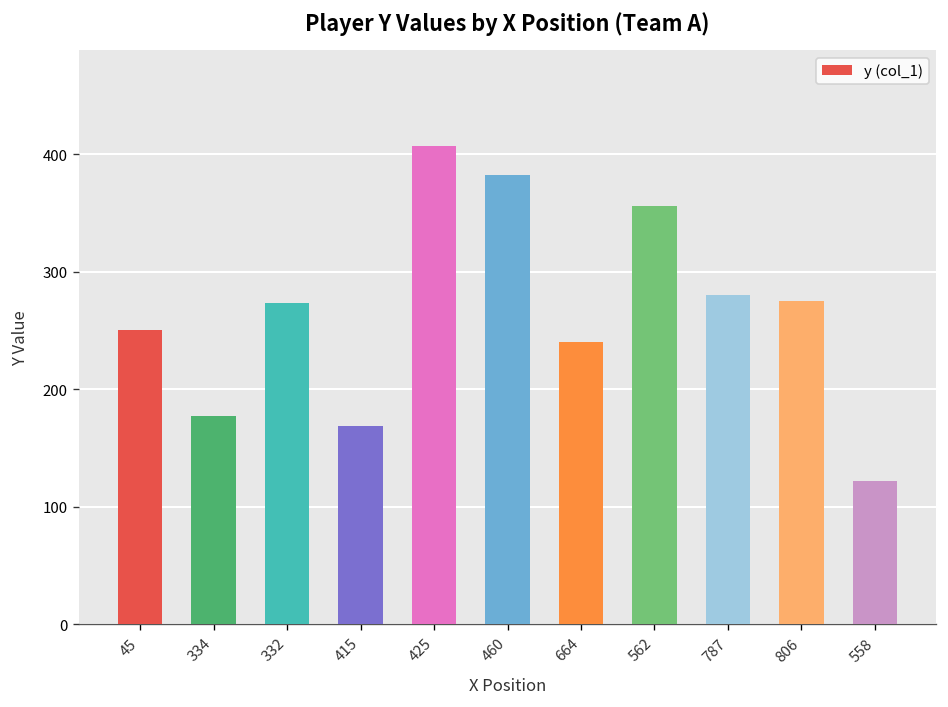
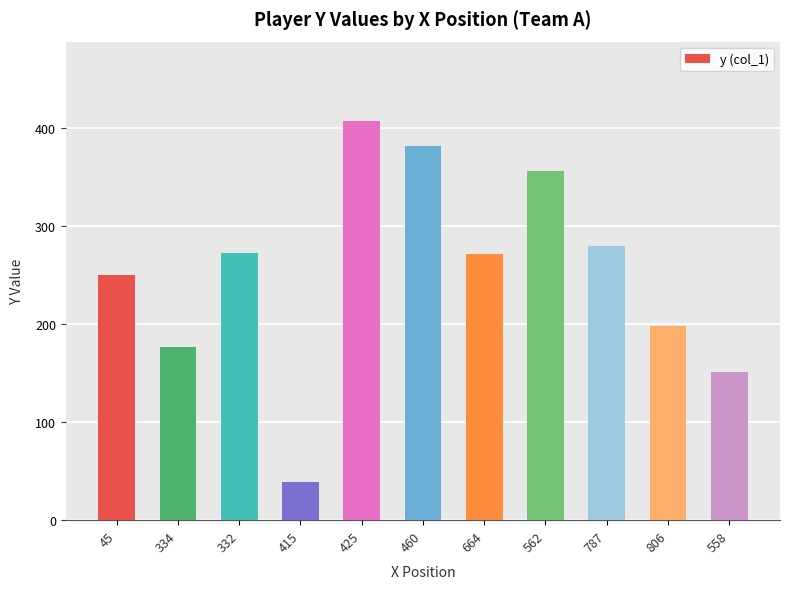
  {
    "45": 250,
    "334": 180,
    "332": 270,
-   "415": 170,
+   "415": 40,
    "425": 410,
    "460": 380,
-   "664": 240,
+   "664": 270,
    "562": 360,
    "787": 280,
-   "806": 280,
-   "558": 120
+   "806": 200,
+   "558": 150
  }
